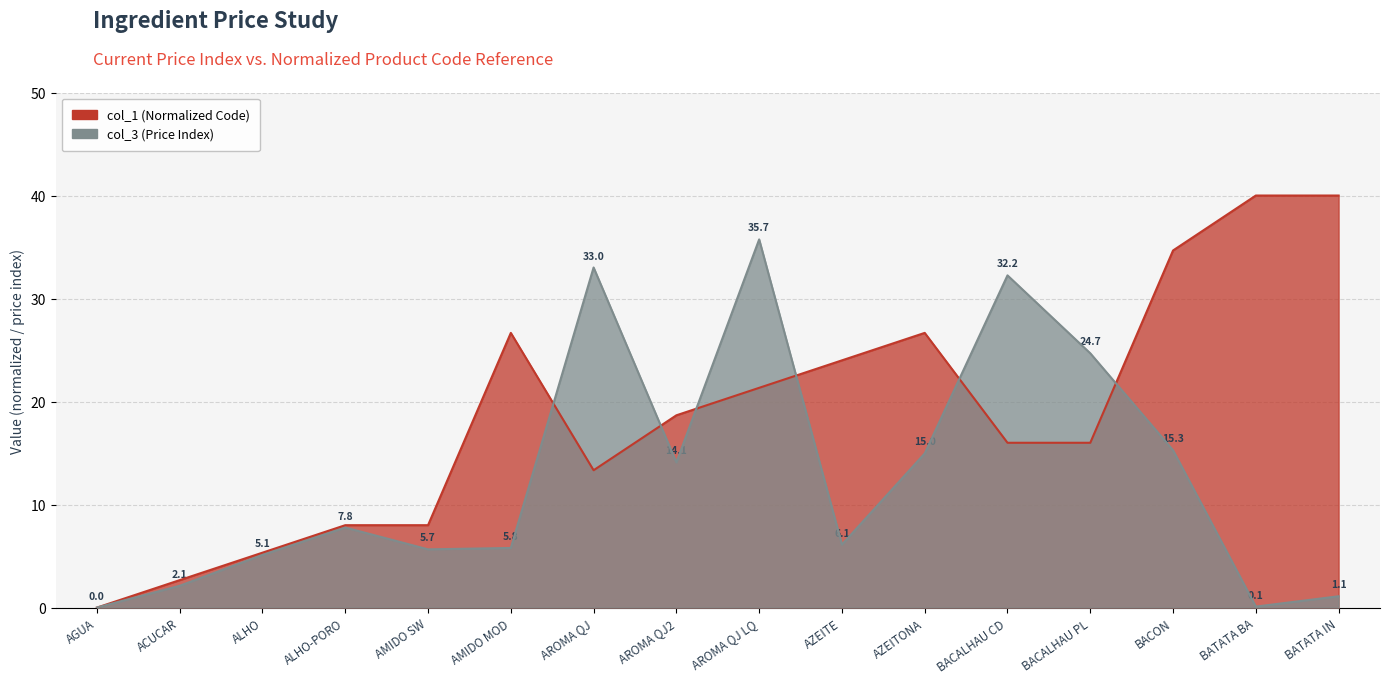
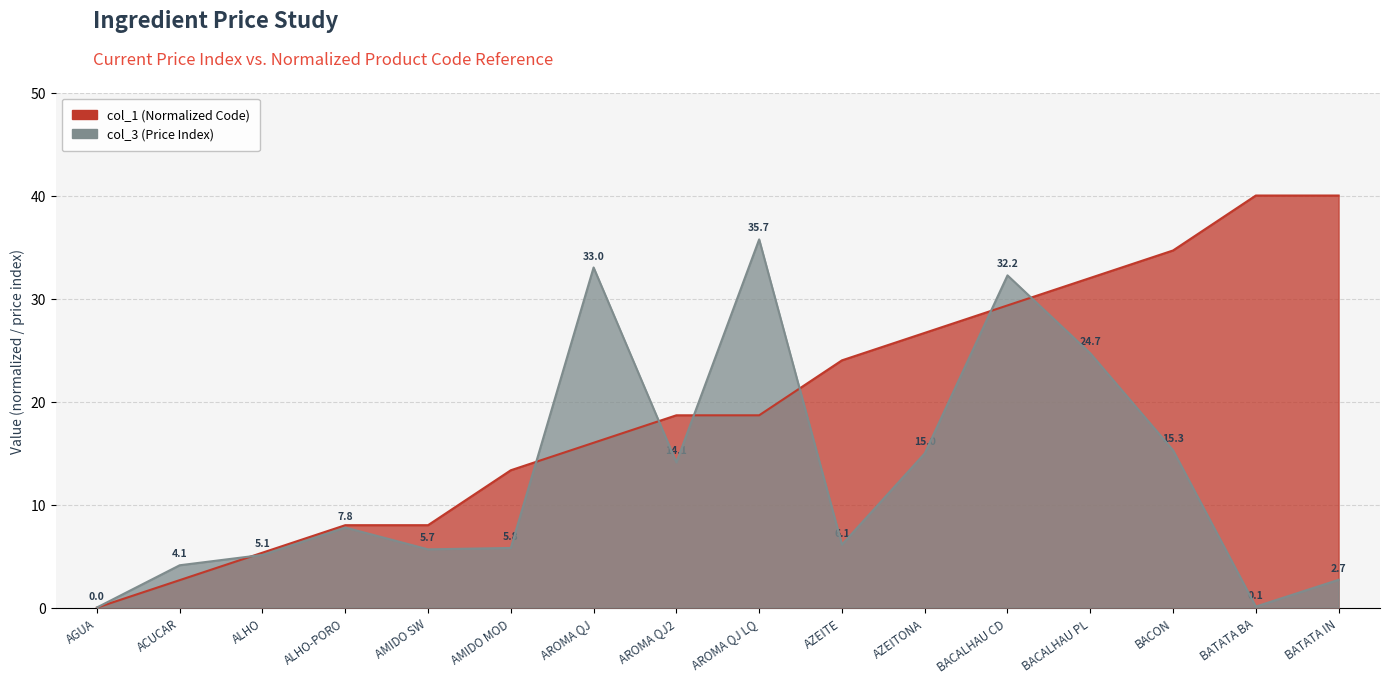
  {
    "col_1 (Normalized Code)": {
      "ACUCAR": 2.7,
-     "AMIDO MOD": 26.7,
-     "AROMA QJ": 13.3,
+     "AMIDO MOD": 13.3,
+     "AROMA QJ": 16.0,
      "AROMA QJ2": 18.7,
-     "AROMA QJ LQ": 21.3,
+     "AROMA QJ LQ": 18.7,
      "AZEITE": 24.0,
      "AZEITONA": 26.7,
-     "BACALHAU CD": 16.0,
-     "BACALHAU PL": 16.0,
+     "BACALHAU CD": 29.3,
+     "BACALHAU PL": 32.0,
      "BACON": 34.7,
      "BATATA BA": 40.0,
      "BATATA IN": 40.0
    },
    "col_3 (Price Index)": {
-     "ACUCAR": 2.1,
+     "ACUCAR": 4.1,
      "AMIDO SW": 5.7,
      "AMIDO MOD": 5.8,
      "AROMA QJ": 33.0,
      "AROMA QJ2": 14.1,
      "AROMA QJ LQ": 35.7,
      "AZEITE": 6.1,
      "AZEITONA": 15.0,
      "BACALHAU CD": 32.2,
      "BACALHAU PL": 24.7,
      "BACON": 15.3,
      "BATATA BA": 0.1,
-     "BATATA IN": 1.1
+     "BATATA IN": 2.7
    }
  }
